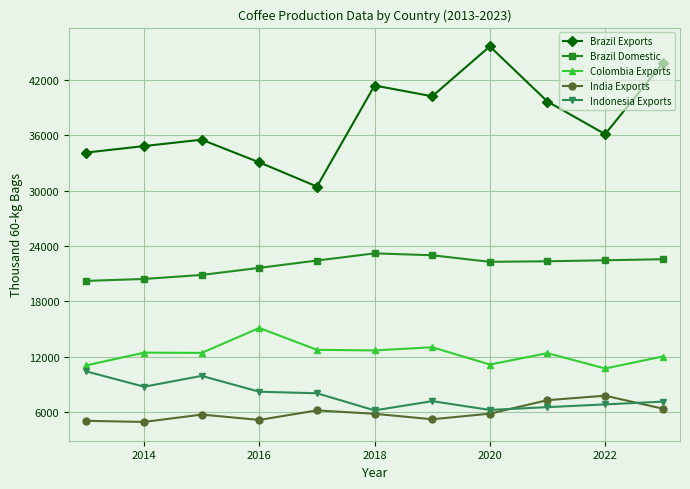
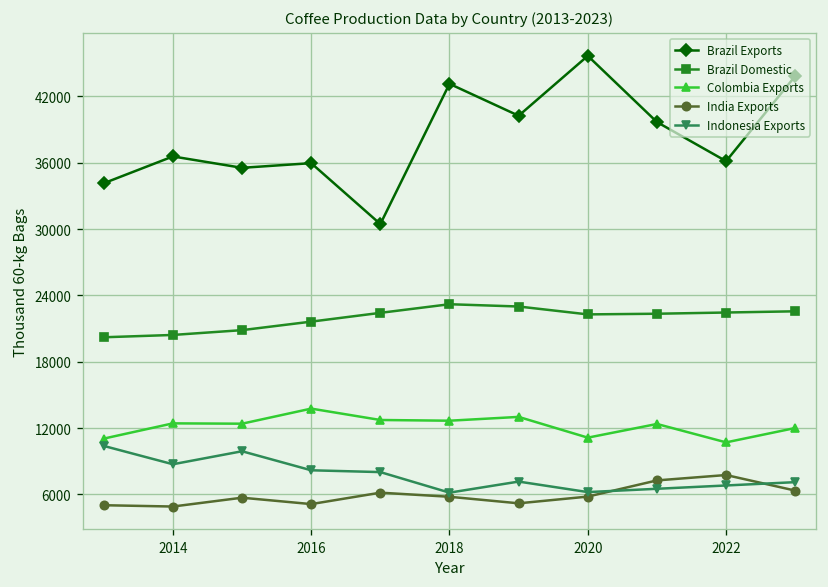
  {
    "Brazil Exports": {
-     "2014": 35000,
-     "2016": 33000,
-     "2018": 41000,
+     "2014": 37000,
+     "2016": 36000,
+     "2018": 43000,
      "2020": 46000,
      "2022": 36000
    },
    "Colombia Exports": {
      "2014": 12000,
-     "2016": 15000,
+     "2016": 14000,
      "2018": 13000,
      "2020": 11000,
      "2022": 11000
    },
    "India Exports": {
      "2014": 5000,
      "2016": 5000,
      "2018": 6000,
      "2020": 6000,
      "2022": 8000
    }
  }
